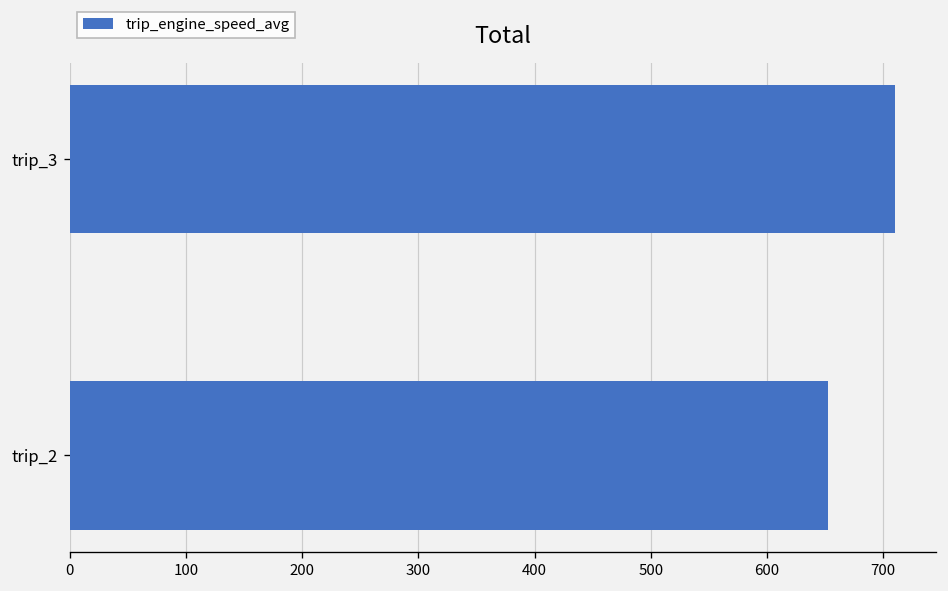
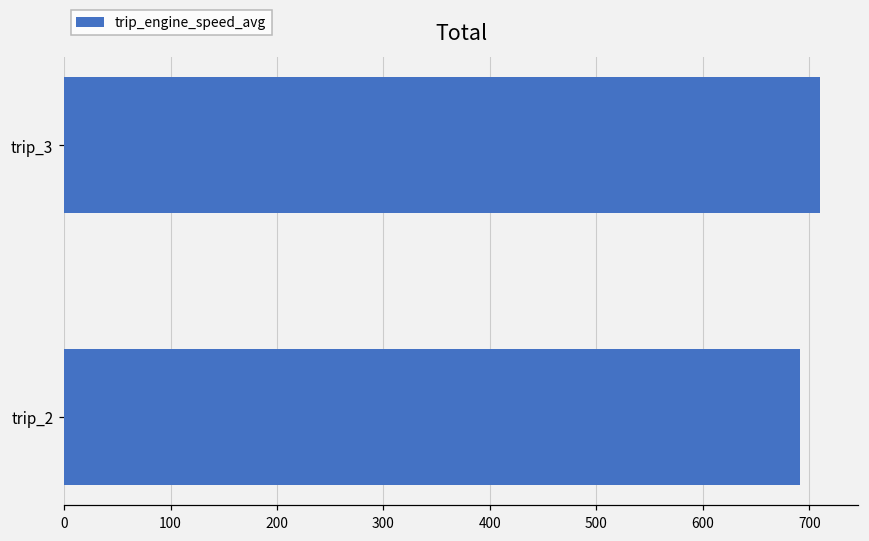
  {
    "trip_3": 710,
-   "trip_2": 650
+   "trip_2": 690
  }
